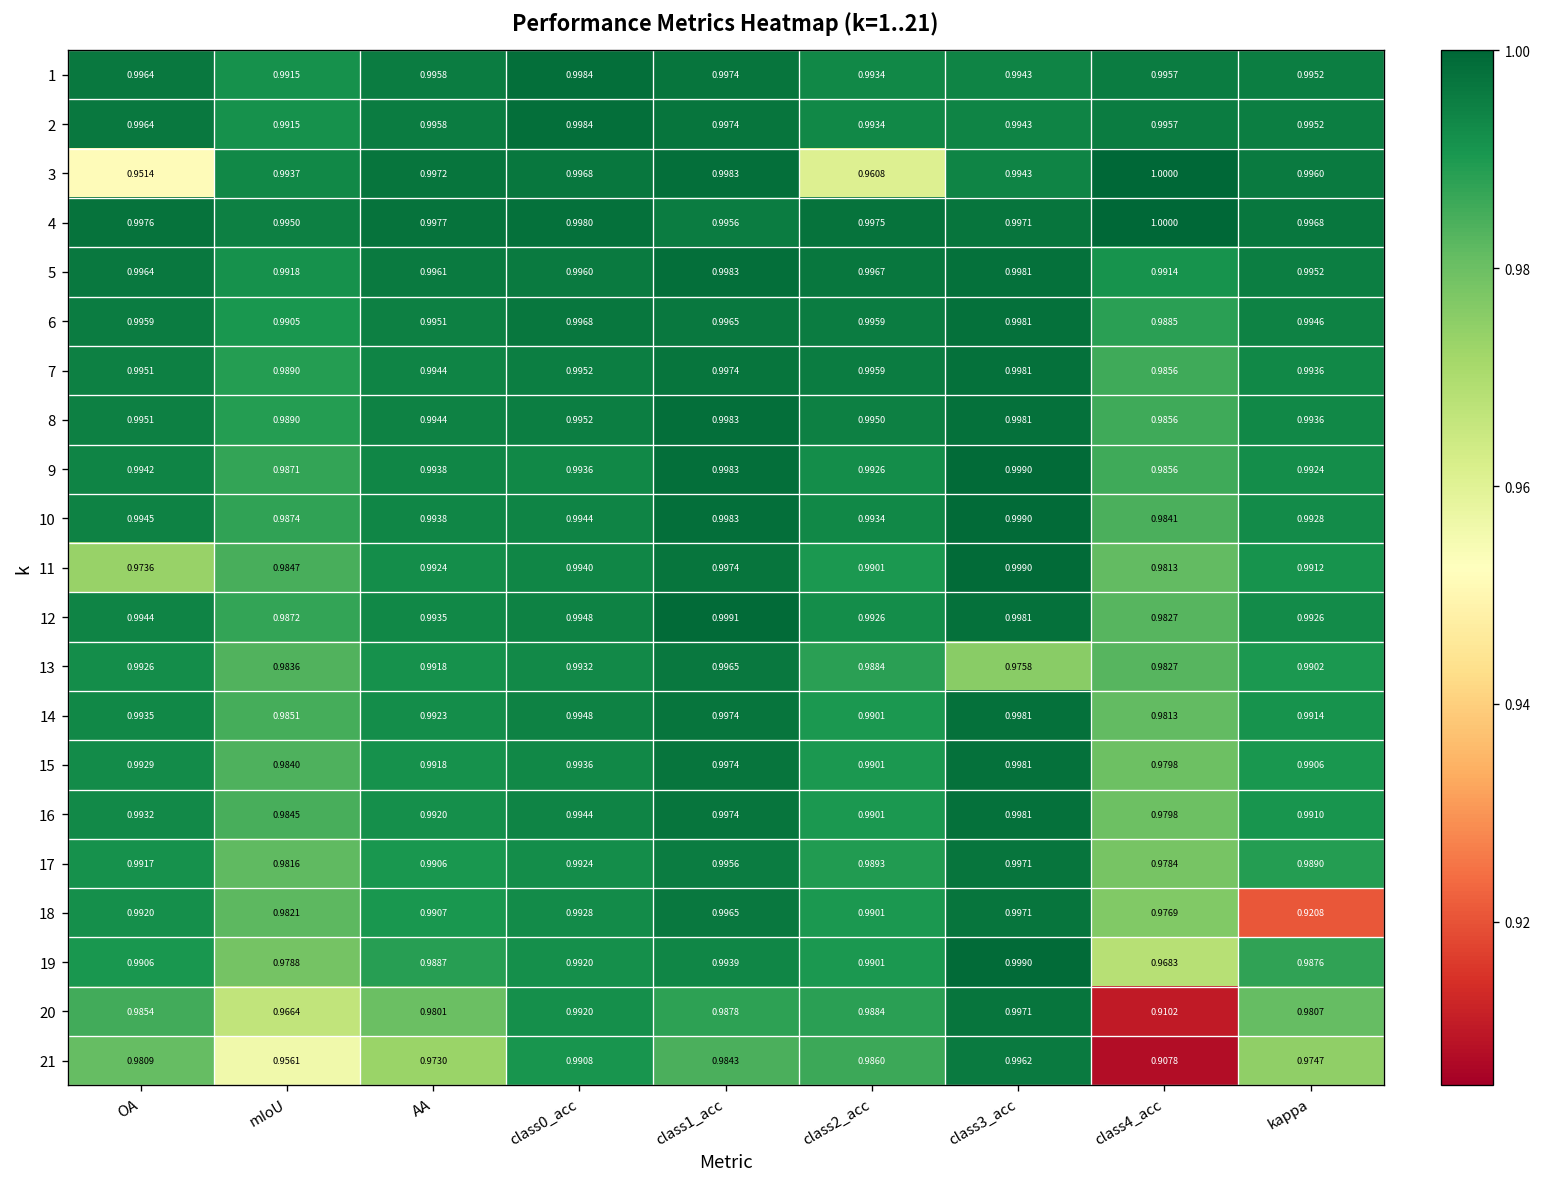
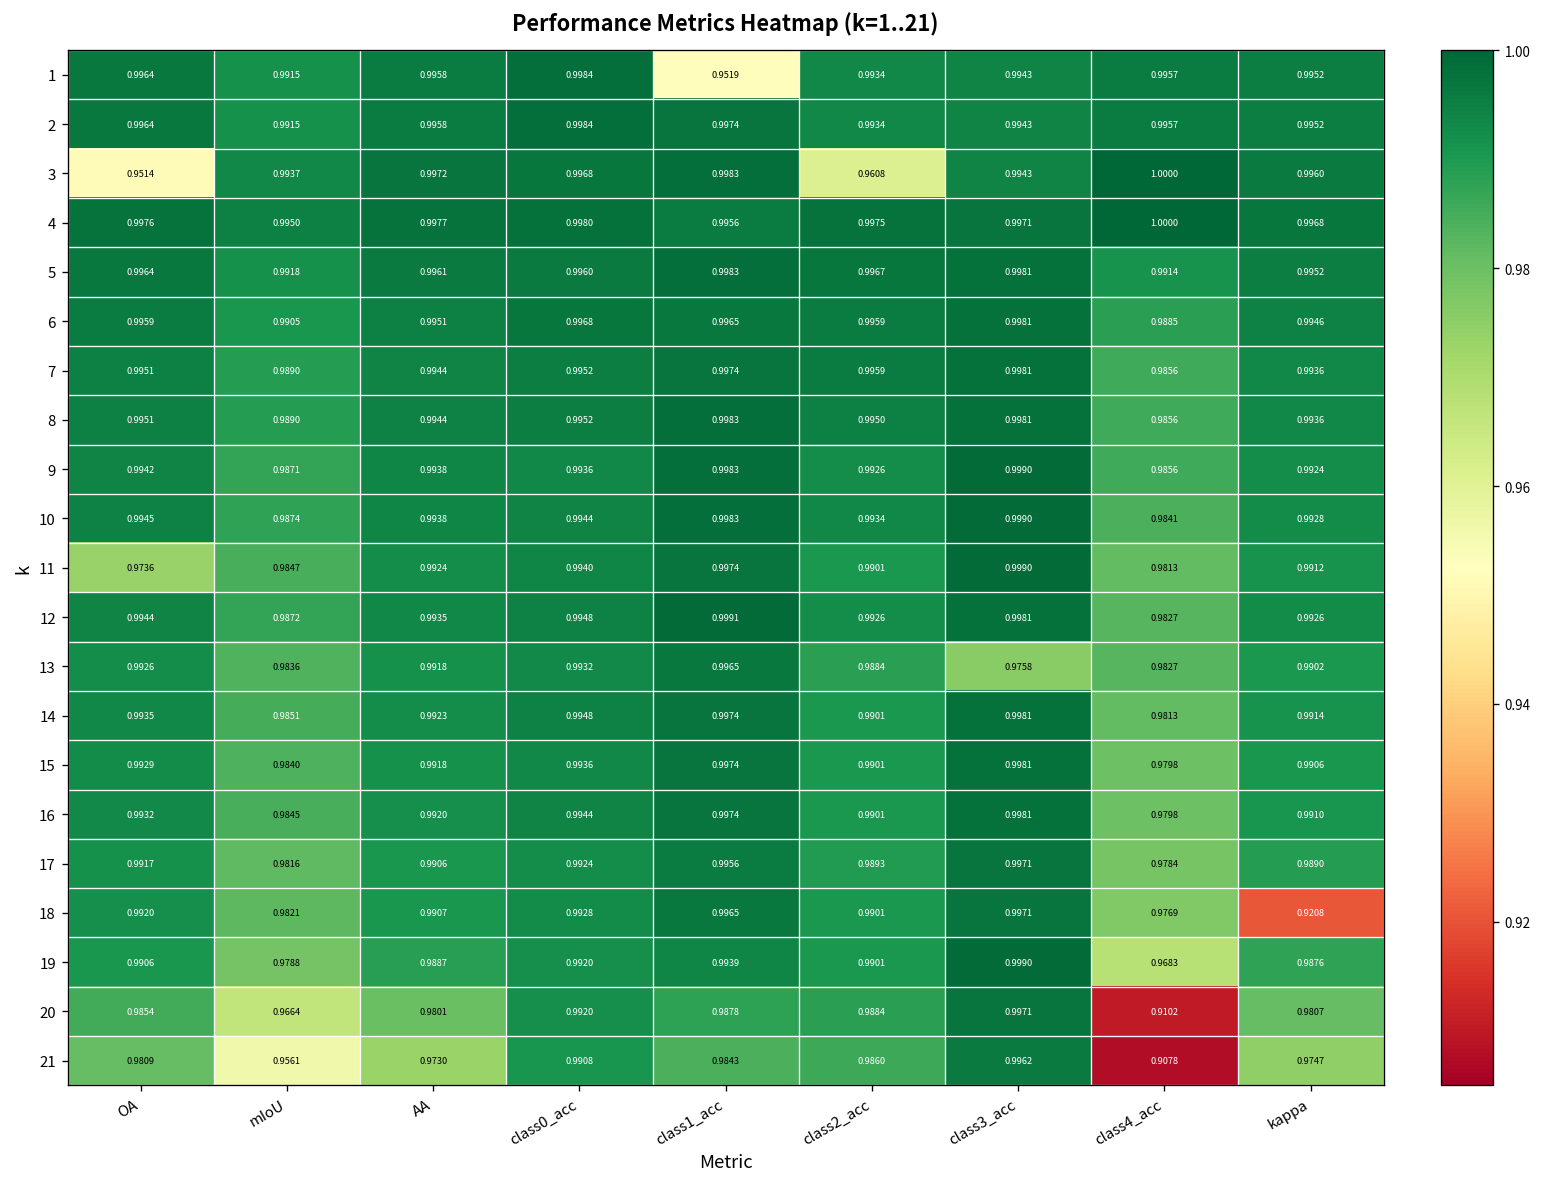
  {
    "1": {
      "OA": 0.9964,
      "mIoU": 0.9915,
      "AA": 0.9958,
      "class0_acc": 0.9984,
-     "class1_acc": 0.9974,
+     "class1_acc": 0.9519,
      "class2_acc": 0.9934,
      "class3_acc": 0.9943,
      "class4_acc": 0.9957,
      "kappa": 0.9952
    },
    "2": {
      "OA": 0.9964,
      "mIoU": 0.9915,
      "AA": 0.9958,
      "class0_acc": 0.9984,
      "class1_acc": 0.9974,
      "class2_acc": 0.9934,
      "class3_acc": 0.9943,
      "class4_acc": 0.9957,
      "kappa": 0.9952
    },
    "3": {
      "OA": 0.9514,
      "mIoU": 0.9937,
      "AA": 0.9972,
      "class0_acc": 0.9968,
      "class1_acc": 0.9983,
      "class2_acc": 0.9608,
      "class3_acc": 0.9943,
      "class4_acc": 1.0000,
      "kappa": 0.9960
    },
    "4": {
      "OA": 0.9976,
      "mIoU": 0.9950,
      "AA": 0.9977,
      "class0_acc": 0.9980,
      "class1_acc": 0.9956,
      "class2_acc": 0.9975,
      "class3_acc": 0.9971,
      "class4_acc": 1.0000,
      "kappa": 0.9968
    },
    "5": {
      "OA": 0.9964,
      "mIoU": 0.9918,
      "AA": 0.9961,
      "class0_acc": 0.9960,
      "class1_acc": 0.9983,
      "class2_acc": 0.9967,
      "class3_acc": 0.9981,
      "class4_acc": 0.9914,
      "kappa": 0.9952
    },
    "6": {
      "OA": 0.9959,
      "mIoU": 0.9905,
      "AA": 0.9951,
      "class0_acc": 0.9968,
      "class1_acc": 0.9965,
      "class2_acc": 0.9959,
      "class3_acc": 0.9981,
      "class4_acc": 0.9885,
      "kappa": 0.9946
    },
    "7": {
      "OA": 0.9951,
      "mIoU": 0.9890,
      "AA": 0.9944,
      "class0_acc": 0.9952,
      "class1_acc": 0.9974,
      "class2_acc": 0.9959,
      "class3_acc": 0.9981,
      "class4_acc": 0.9856,
      "kappa": 0.9936
    },
    "8": {
      "OA": 0.9951,
      "mIoU": 0.9890,
      "AA": 0.9944,
      "class0_acc": 0.9952,
      "class1_acc": 0.9983,
      "class2_acc": 0.9950,
      "class3_acc": 0.9981,
      "class4_acc": 0.9856,
      "kappa": 0.9936
    },
    "9": {
      "OA": 0.9942,
      "mIoU": 0.9871,
      "AA": 0.9938,
      "class0_acc": 0.9936,
      "class1_acc": 0.9983,
      "class2_acc": 0.9926,
      "class3_acc": 0.9990,
      "class4_acc": 0.9856,
      "kappa": 0.9924
    },
    "10": {
      "OA": 0.9945,
      "mIoU": 0.9874,
      "AA": 0.9938,
      "class0_acc": 0.9944,
      "class1_acc": 0.9983,
      "class2_acc": 0.9934,
      "class3_acc": 0.9990,
      "class4_acc": 0.9841,
      "kappa": 0.9928
    },
    "11": {
      "OA": 0.9736,
      "mIoU": 0.9847,
      "AA": 0.9924,
      "class0_acc": 0.9940,
      "class1_acc": 0.9974,
      "class2_acc": 0.9901,
      "class3_acc": 0.9990,
      "class4_acc": 0.9813,
      "kappa": 0.9912
    },
    "12": {
      "OA": 0.9944,
      "mIoU": 0.9872,
      "AA": 0.9935,
      "class0_acc": 0.9948,
      "class1_acc": 0.9991,
      "class2_acc": 0.9926,
      "class3_acc": 0.9981,
      "class4_acc": 0.9827,
      "kappa": 0.9926
    },
    "13": {
      "OA": 0.9926,
      "mIoU": 0.9836,
      "AA": 0.9918,
      "class0_acc": 0.9932,
      "class1_acc": 0.9965,
      "class2_acc": 0.9884,
      "class3_acc": 0.9758,
      "class4_acc": 0.9827,
      "kappa": 0.9902
    },
    "14": {
      "OA": 0.9935,
      "mIoU": 0.9851,
      "AA": 0.9923,
      "class0_acc": 0.9948,
      "class1_acc": 0.9974,
      "class2_acc": 0.9901,
      "class3_acc": 0.9981,
      "class4_acc": 0.9813,
      "kappa": 0.9914
    },
    "15": {
      "OA": 0.9929,
      "mIoU": 0.9840,
      "AA": 0.9918,
      "class0_acc": 0.9936,
      "class1_acc": 0.9974,
      "class2_acc": 0.9901,
      "class3_acc": 0.9981,
      "class4_acc": 0.9798,
      "kappa": 0.9906
    },
    "16": {
      "OA": 0.9932,
      "mIoU": 0.9845,
      "AA": 0.9920,
      "class0_acc": 0.9944,
      "class1_acc": 0.9974,
      "class2_acc": 0.9901,
      "class3_acc": 0.9981,
      "class4_acc": 0.9798,
      "kappa": 0.9910
    },
    "17": {
      "OA": 0.9917,
      "mIoU": 0.9816,
      "AA": 0.9906,
      "class0_acc": 0.9924,
      "class1_acc": 0.9956,
      "class2_acc": 0.9893,
      "class3_acc": 0.9971,
      "class4_acc": 0.9784,
      "kappa": 0.9890
    },
    "18": {
      "OA": 0.9920,
      "mIoU": 0.9821,
      "AA": 0.9907,
      "class0_acc": 0.9928,
      "class1_acc": 0.9965,
      "class2_acc": 0.9901,
      "class3_acc": 0.9971,
      "class4_acc": 0.9769,
      "kappa": 0.9208
    },
    "19": {
      "OA": 0.9906,
      "mIoU": 0.9788,
      "AA": 0.9887,
      "class0_acc": 0.9920,
      "class1_acc": 0.9939,
      "class2_acc": 0.9901,
      "class3_acc": 0.9990,
      "class4_acc": 0.9683,
      "kappa": 0.9876
    },
    "20": {
      "OA": 0.9854,
      "mIoU": 0.9664,
      "AA": 0.9801,
      "class0_acc": 0.9920,
      "class1_acc": 0.9878,
      "class2_acc": 0.9884,
      "class3_acc": 0.9971,
      "class4_acc": 0.9102,
      "kappa": 0.9807
    },
    "21": {
      "OA": 0.9809,
      "mIoU": 0.9561,
      "AA": 0.9730,
      "class0_acc": 0.9908,
      "class1_acc": 0.9843,
      "class2_acc": 0.9860,
      "class3_acc": 0.9962,
      "class4_acc": 0.9078,
      "kappa": 0.9747
    }
  }
